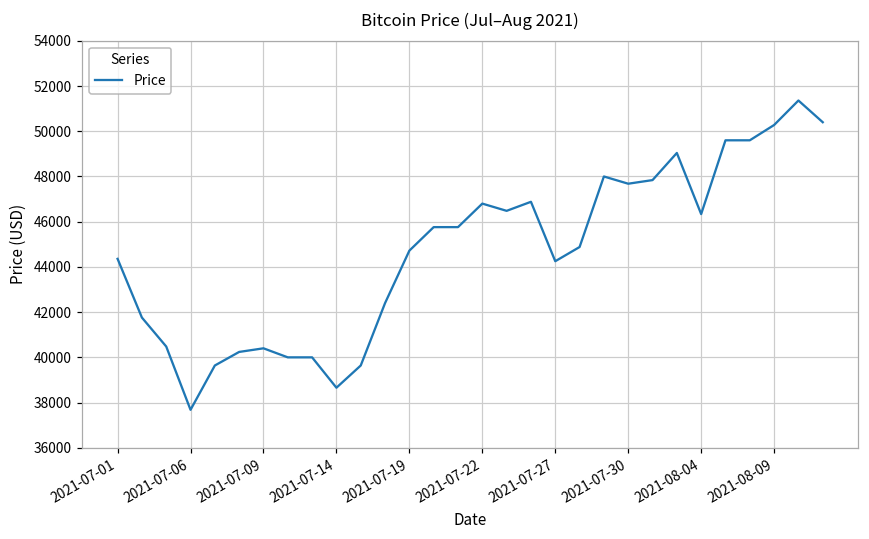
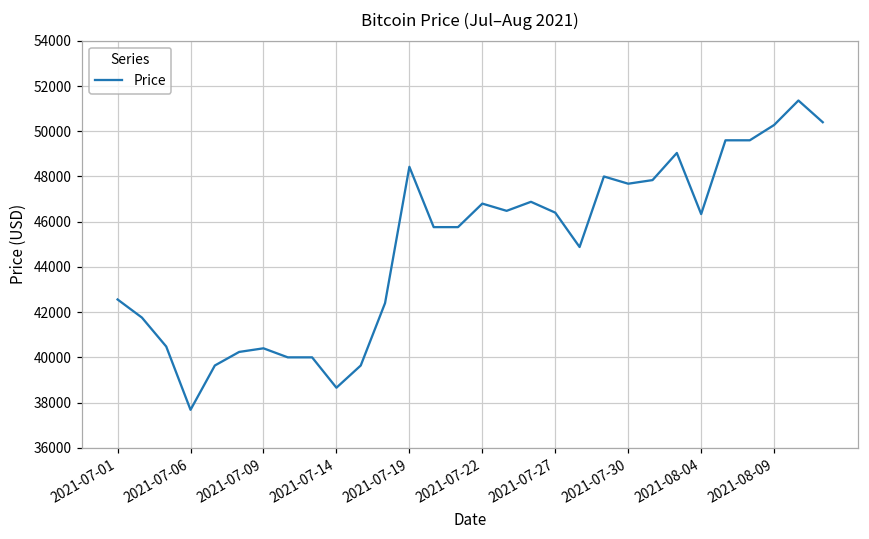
  {
-   "2021-07-01": 44400,
+   "2021-07-01": 42600,
    "2021-07-06": 37700,
    "2021-07-09": 40400,
    "2021-07-14": 38700,
-   "2021-07-19": 44700,
+   "2021-07-19": 48400,
    "2021-07-22": 46800,
-   "2021-07-27": 44300,
+   "2021-07-27": 46400,
    "2021-07-30": 47700,
    "2021-08-04": 46300,
    "2021-08-09": 50300
  }
